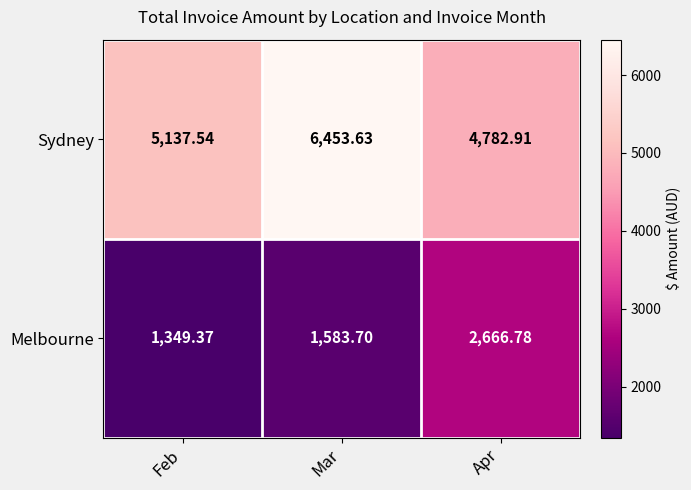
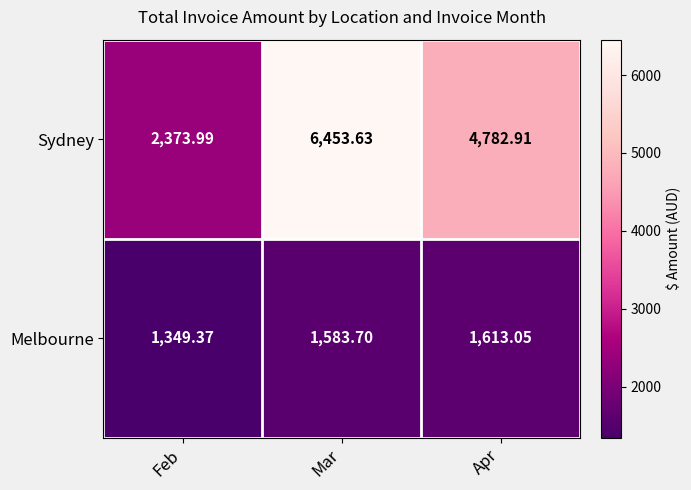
  {
    "Sydney": {
-     "Feb": "5,137.54",
+     "Feb": "2,373.99",
      "Mar": "6,453.63",
      "Apr": "4,782.91"
    },
    "Melbourne": {
      "Feb": "1,349.37",
      "Mar": "1,583.70",
-     "Apr": "2,666.78"
+     "Apr": "1,613.05"
    }
  }
